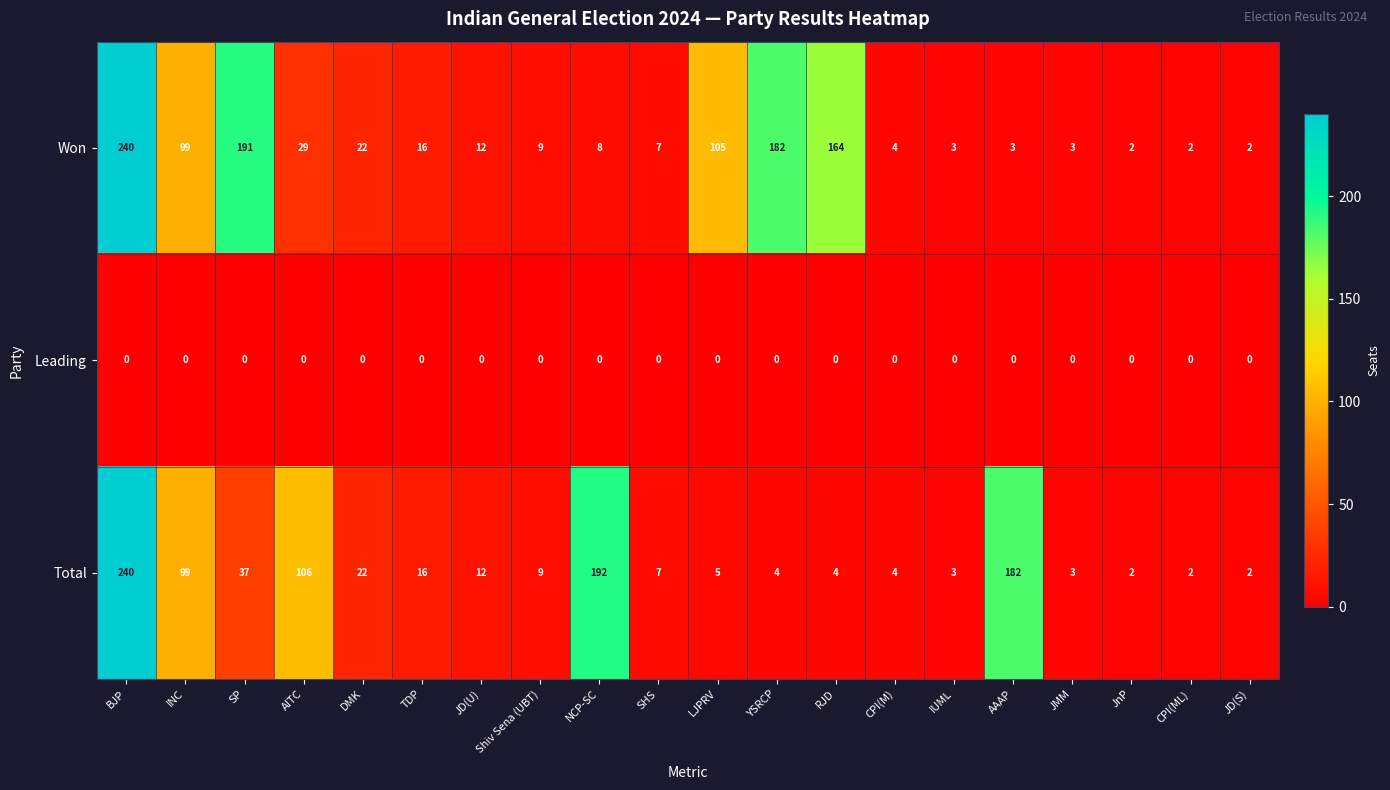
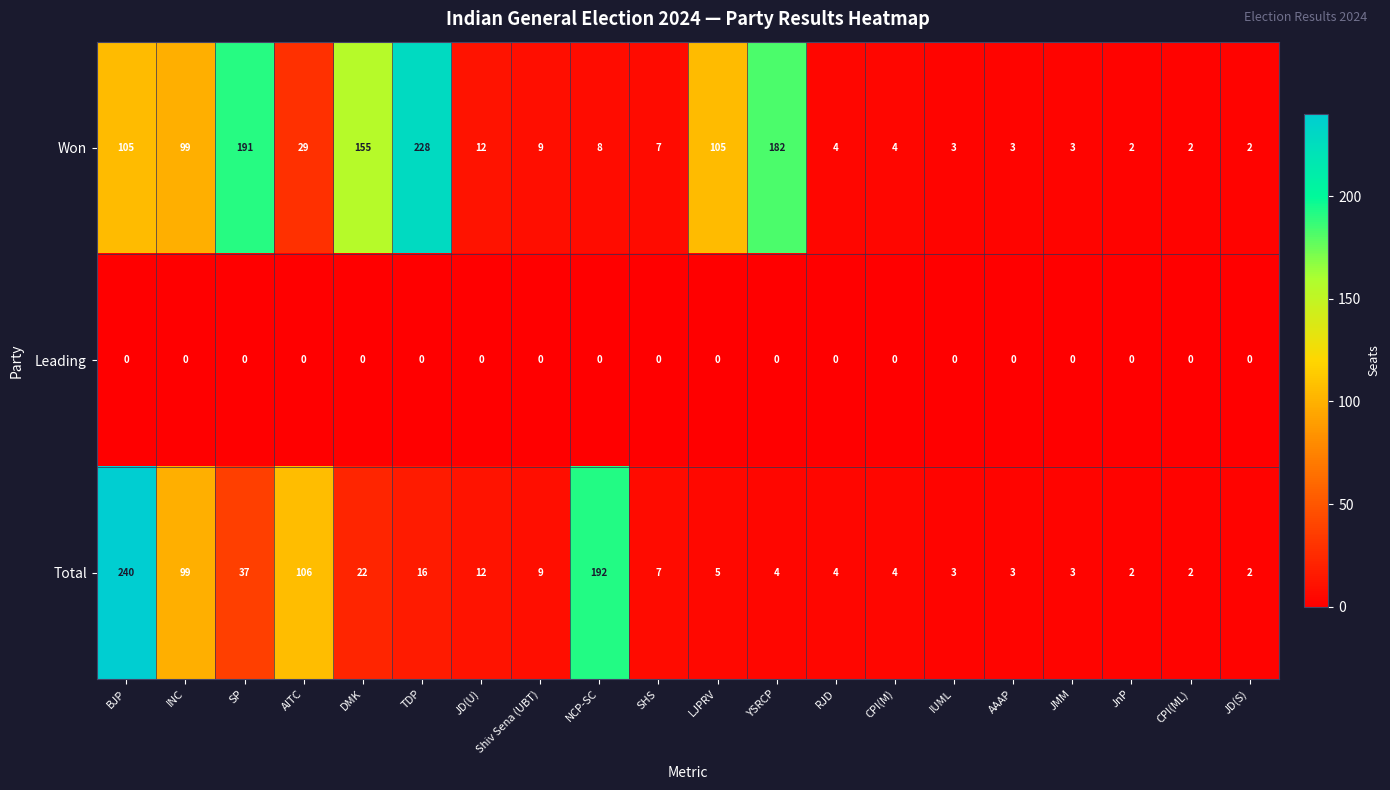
  {
    "Won": {
-     "BJP": 240,
+     "BJP": 105,
      "INC": 99,
      "SP": 191,
      "AITC": 29,
-     "DMK": 22,
-     "TDP": 16,
+     "DMK": 155,
+     "TDP": 228,
      "JD(U)": 12,
      "Shiv Sena (UBT)": 9,
      "NCP-SC": 8,
      "SHS": 7,
      "LJPRV": 105,
      "YSRCP": 182,
-     "RJD": 164,
+     "RJD": 4,
      "CPI(M)": 4,
      "IUML": 3,
      "AAAP": 3,
      "JMM": 3,
      "JnP": 2,
      "CPI(ML)": 2,
      "JD(S)": 2
    },
    "Leading": {
      "BJP": 0,
      "INC": 0,
      "SP": 0,
      "AITC": 0,
      "DMK": 0,
      "TDP": 0,
      "JD(U)": 0,
      "Shiv Sena (UBT)": 0,
      "NCP-SC": 0,
      "SHS": 0,
      "LJPRV": 0,
      "YSRCP": 0,
      "RJD": 0,
      "CPI(M)": 0,
      "IUML": 0,
      "AAAP": 0,
      "JMM": 0,
      "JnP": 0,
      "CPI(ML)": 0,
      "JD(S)": 0
    },
    "Total": {
      "BJP": 240,
      "INC": 99,
      "SP": 37,
      "AITC": 106,
      "DMK": 22,
      "TDP": 16,
      "JD(U)": 12,
      "Shiv Sena (UBT)": 9,
      "NCP-SC": 192,
      "SHS": 7,
      "LJPRV": 5,
      "YSRCP": 4,
      "RJD": 4,
      "CPI(M)": 4,
      "IUML": 3,
-     "AAAP": 182,
+     "AAAP": 3,
      "JMM": 3,
      "JnP": 2,
      "CPI(ML)": 2,
      "JD(S)": 2
    }
  }
